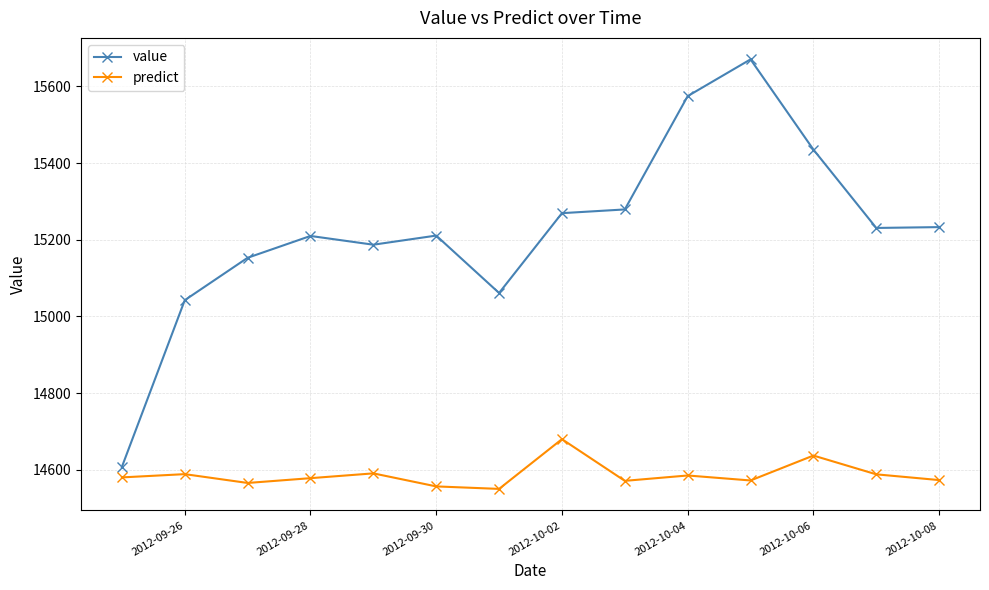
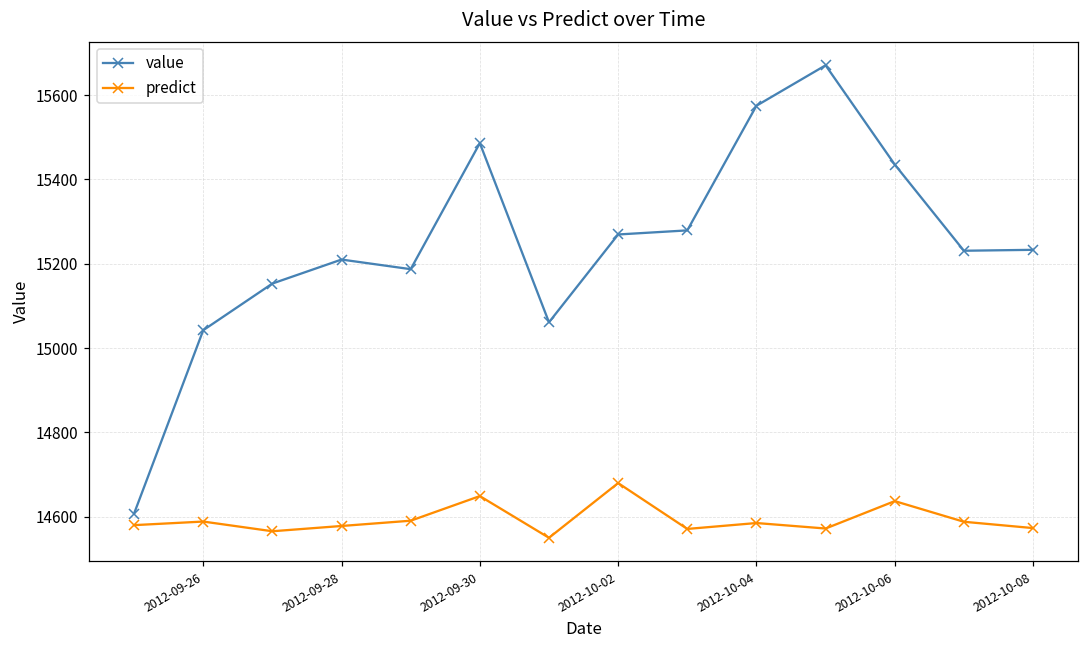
  {
    "value": {
      "2012-09-26": 15040,
      "2012-09-28": 15210,
-     "2012-09-30": 15210,
+     "2012-09-30": 15490,
      "2012-10-02": 15270,
      "2012-10-04": 15570,
      "2012-10-06": 15440,
      "2012-10-08": 15230
    },
    "predict": {
      "2012-09-26": 14590,
      "2012-09-28": 14580,
-     "2012-09-30": 14560,
+     "2012-09-30": 14650,
      "2012-10-02": 14680,
      "2012-10-04": 14590,
      "2012-10-06": 14640,
      "2012-10-08": 14570
    }
  }
